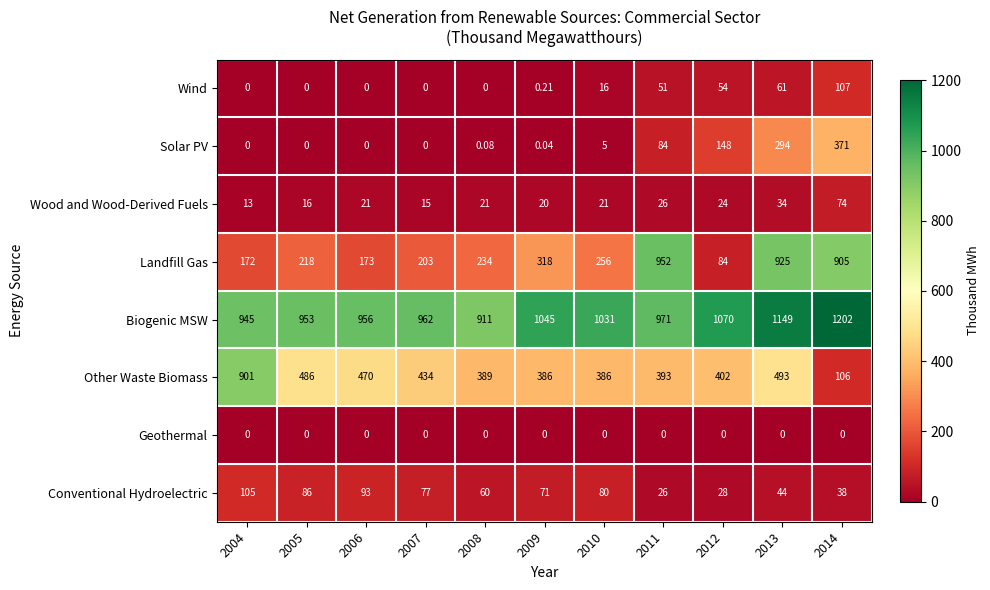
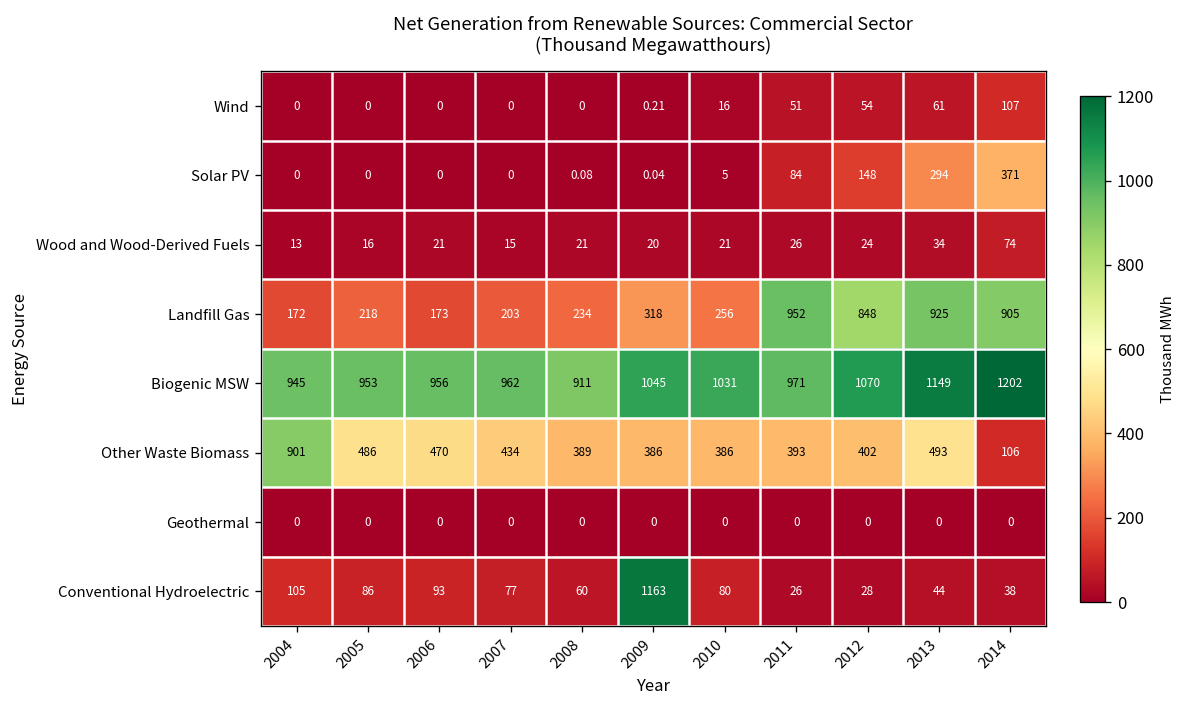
  {
    "Wind": {
      "2004": 0,
      "2005": 0,
      "2006": 0,
      "2007": 0,
      "2008": 0,
      "2009": 0.21,
      "2010": 16,
      "2011": 51,
      "2012": 54,
      "2013": 61,
      "2014": 107
    },
    "Solar PV": {
      "2004": 0,
      "2005": 0,
      "2006": 0,
      "2007": 0,
      "2008": 0.08,
      "2009": 0.04,
      "2010": 5,
      "2011": 84,
      "2012": 148,
      "2013": 294,
      "2014": 371
    },
    "Wood and Wood-Derived Fuels": {
      "2004": 13,
      "2005": 16,
      "2006": 21,
      "2007": 15,
      "2008": 21,
      "2009": 20,
      "2010": 21,
      "2011": 26,
      "2012": 24,
      "2013": 34,
      "2014": 74
    },
    "Landfill Gas": {
      "2004": 172,
      "2005": 218,
      "2006": 173,
      "2007": 203,
      "2008": 234,
      "2009": 318,
      "2010": 256,
      "2011": 952,
-     "2012": 84,
+     "2012": 848,
      "2013": 925,
      "2014": 905
    },
    "Biogenic MSW": {
      "2004": 945,
      "2005": 953,
      "2006": 956,
      "2007": 962,
      "2008": 911,
      "2009": 1045,
      "2010": 1031,
      "2011": 971,
      "2012": 1070,
      "2013": 1149,
      "2014": 1202
    },
    "Other Waste Biomass": {
      "2004": 901,
      "2005": 486,
      "2006": 470,
      "2007": 434,
      "2008": 389,
      "2009": 386,
      "2010": 386,
      "2011": 393,
      "2012": 402,
      "2013": 493,
      "2014": 106
    },
    "Geothermal": {
      "2004": 0,
      "2005": 0,
      "2006": 0,
      "2007": 0,
      "2008": 0,
      "2009": 0,
      "2010": 0,
      "2011": 0,
      "2012": 0,
      "2013": 0,
      "2014": 0
    },
    "Conventional Hydroelectric": {
      "2004": 105,
      "2005": 86,
      "2006": 93,
      "2007": 77,
      "2008": 60,
-     "2009": 71,
+     "2009": 1163,
      "2010": 80,
      "2011": 26,
      "2012": 28,
      "2013": 44,
      "2014": 38
    }
  }
